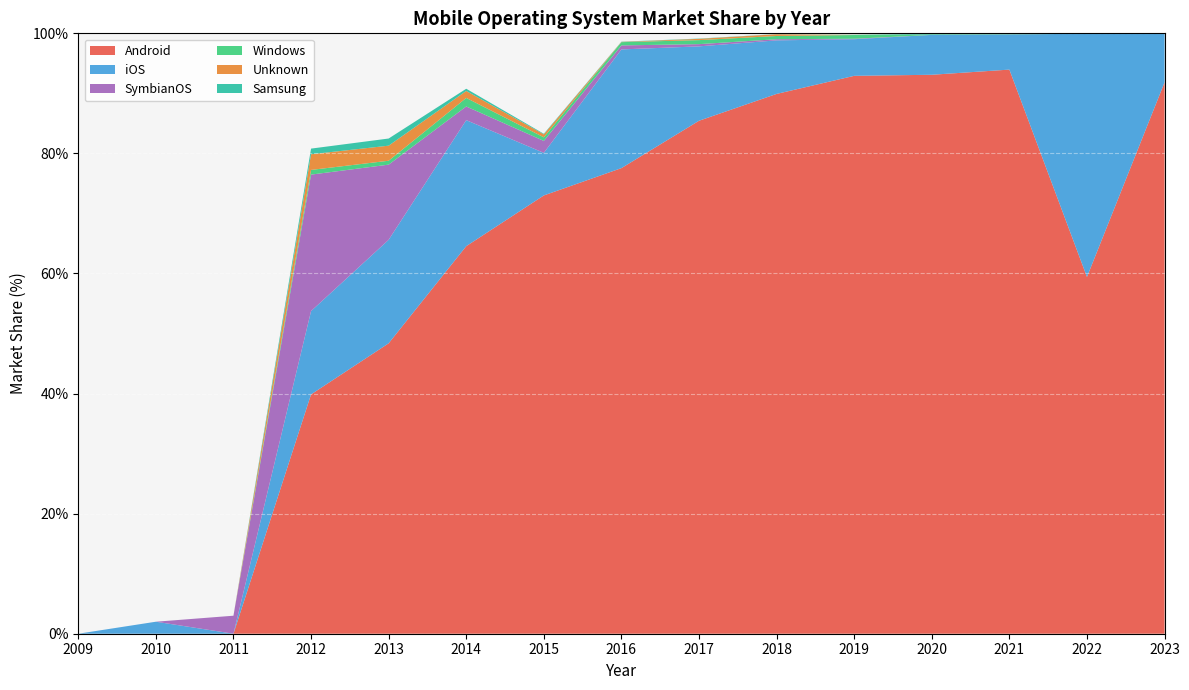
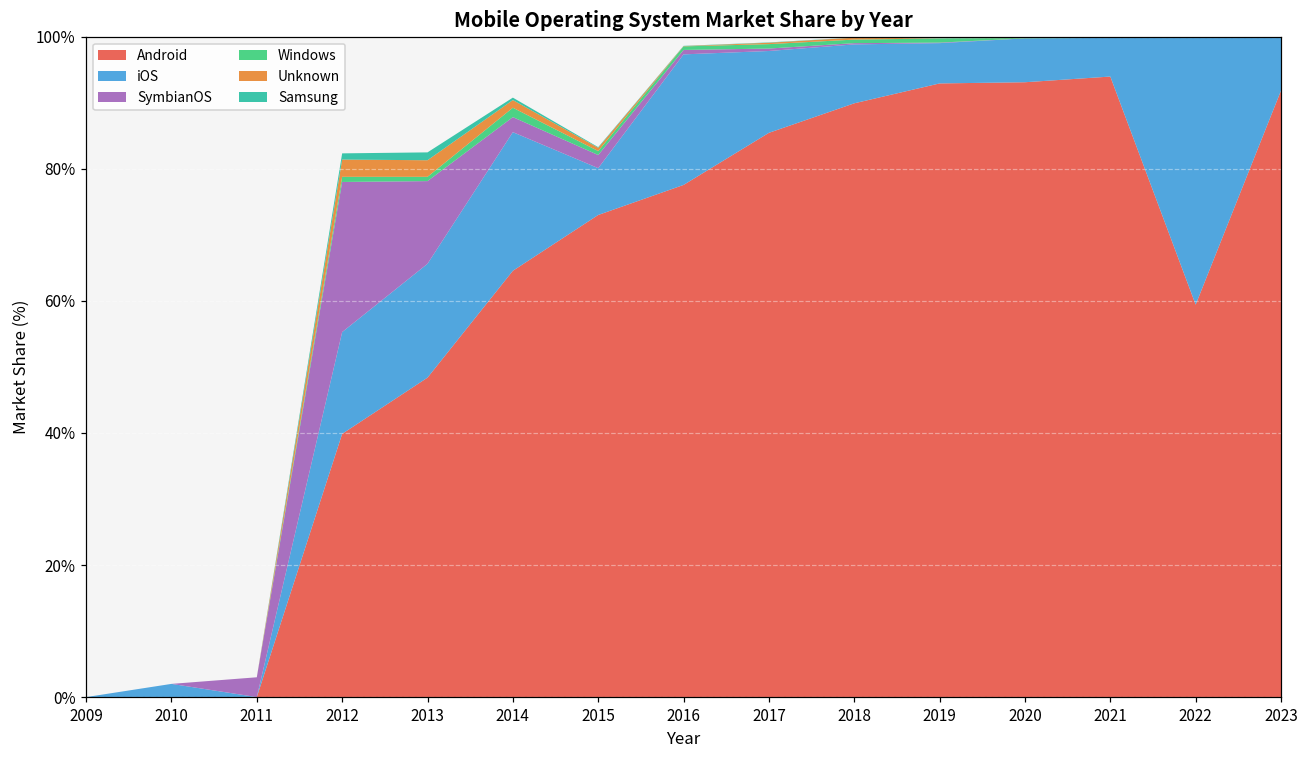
  {
    "iOS": {
-     "2012": "14%",
+     "2012": "15%",
      "2013": "17%",
      "2014": "21%",
      "2015": "7%",
      "2016": "20%"
    },
    "SymbianOS": {
      "2012": "23%",
      "2013": "13%",
      "2014": "2%",
      "2015": "2%",
      "2016": "1%"
    }
  }
